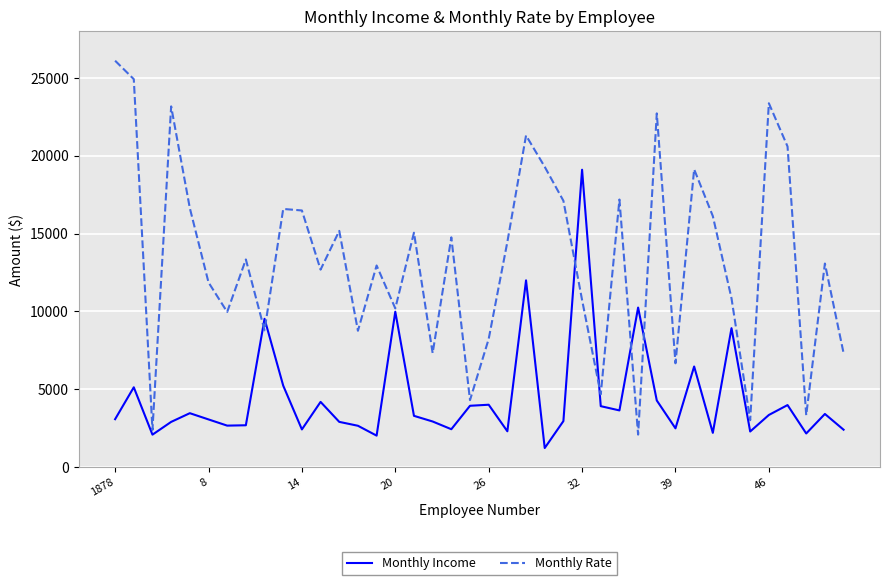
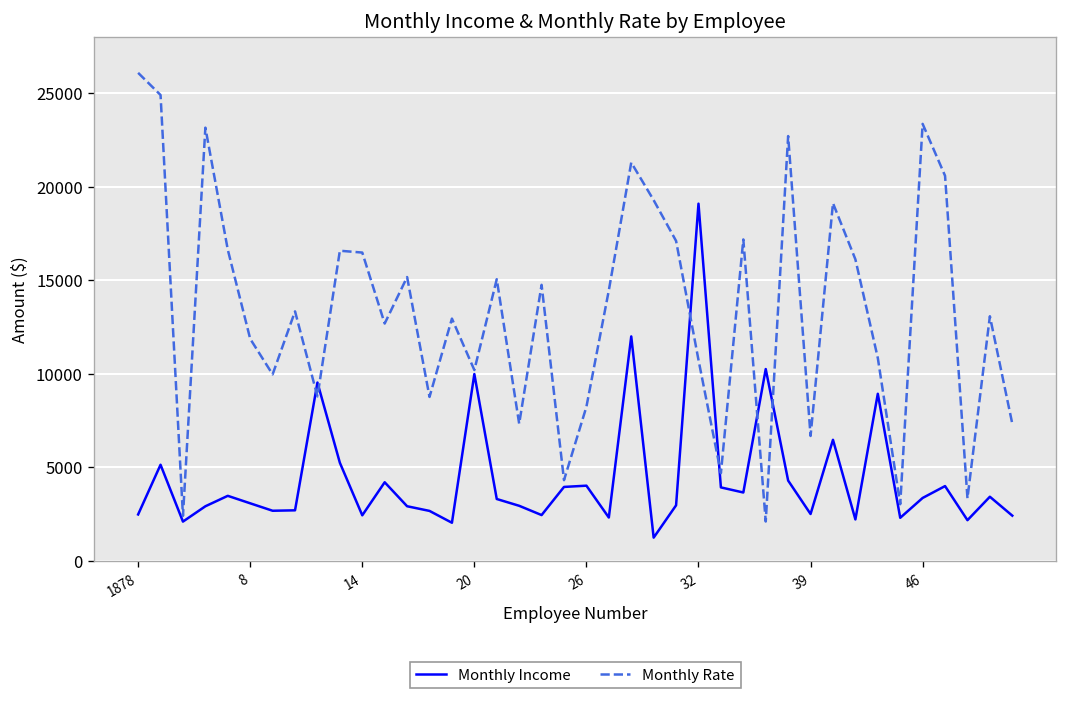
  {
    "Monthly Income": {
-     "1878": 3100,
+     "1878": 2500,
      "20": 10000,
      "46": 3400
    },
    "Monthly Rate": {
      "1878": 26100,
      "20": 10200,
      "46": 23400
    }
  }
